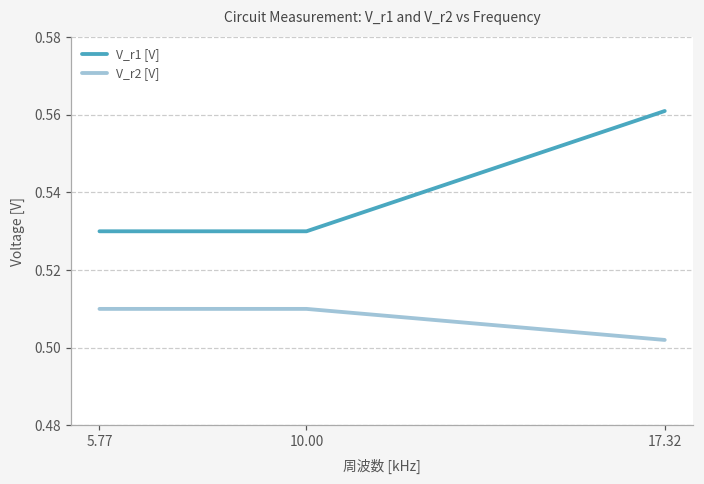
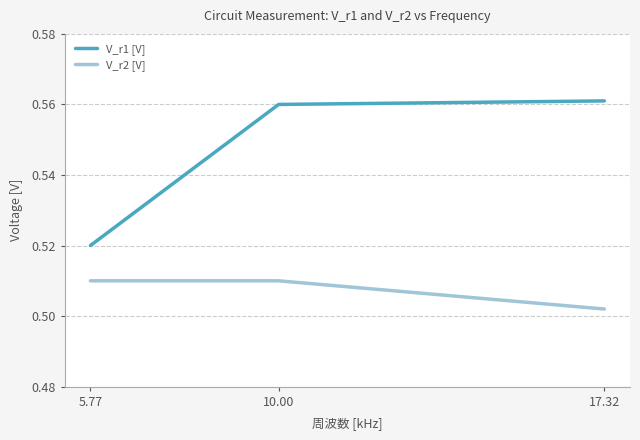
  {
    "V_r1 [V]": {
-     "5.77": 0.53,
-     "10.00": 0.53,
+     "5.77": 0.52,
+     "10.00": 0.56,
      "17.32": 0.561
    },
    "V_r2 [V]": {
      "5.77": 0.51,
      "10.00": 0.51,
      "17.32": 0.502
    }
  }
